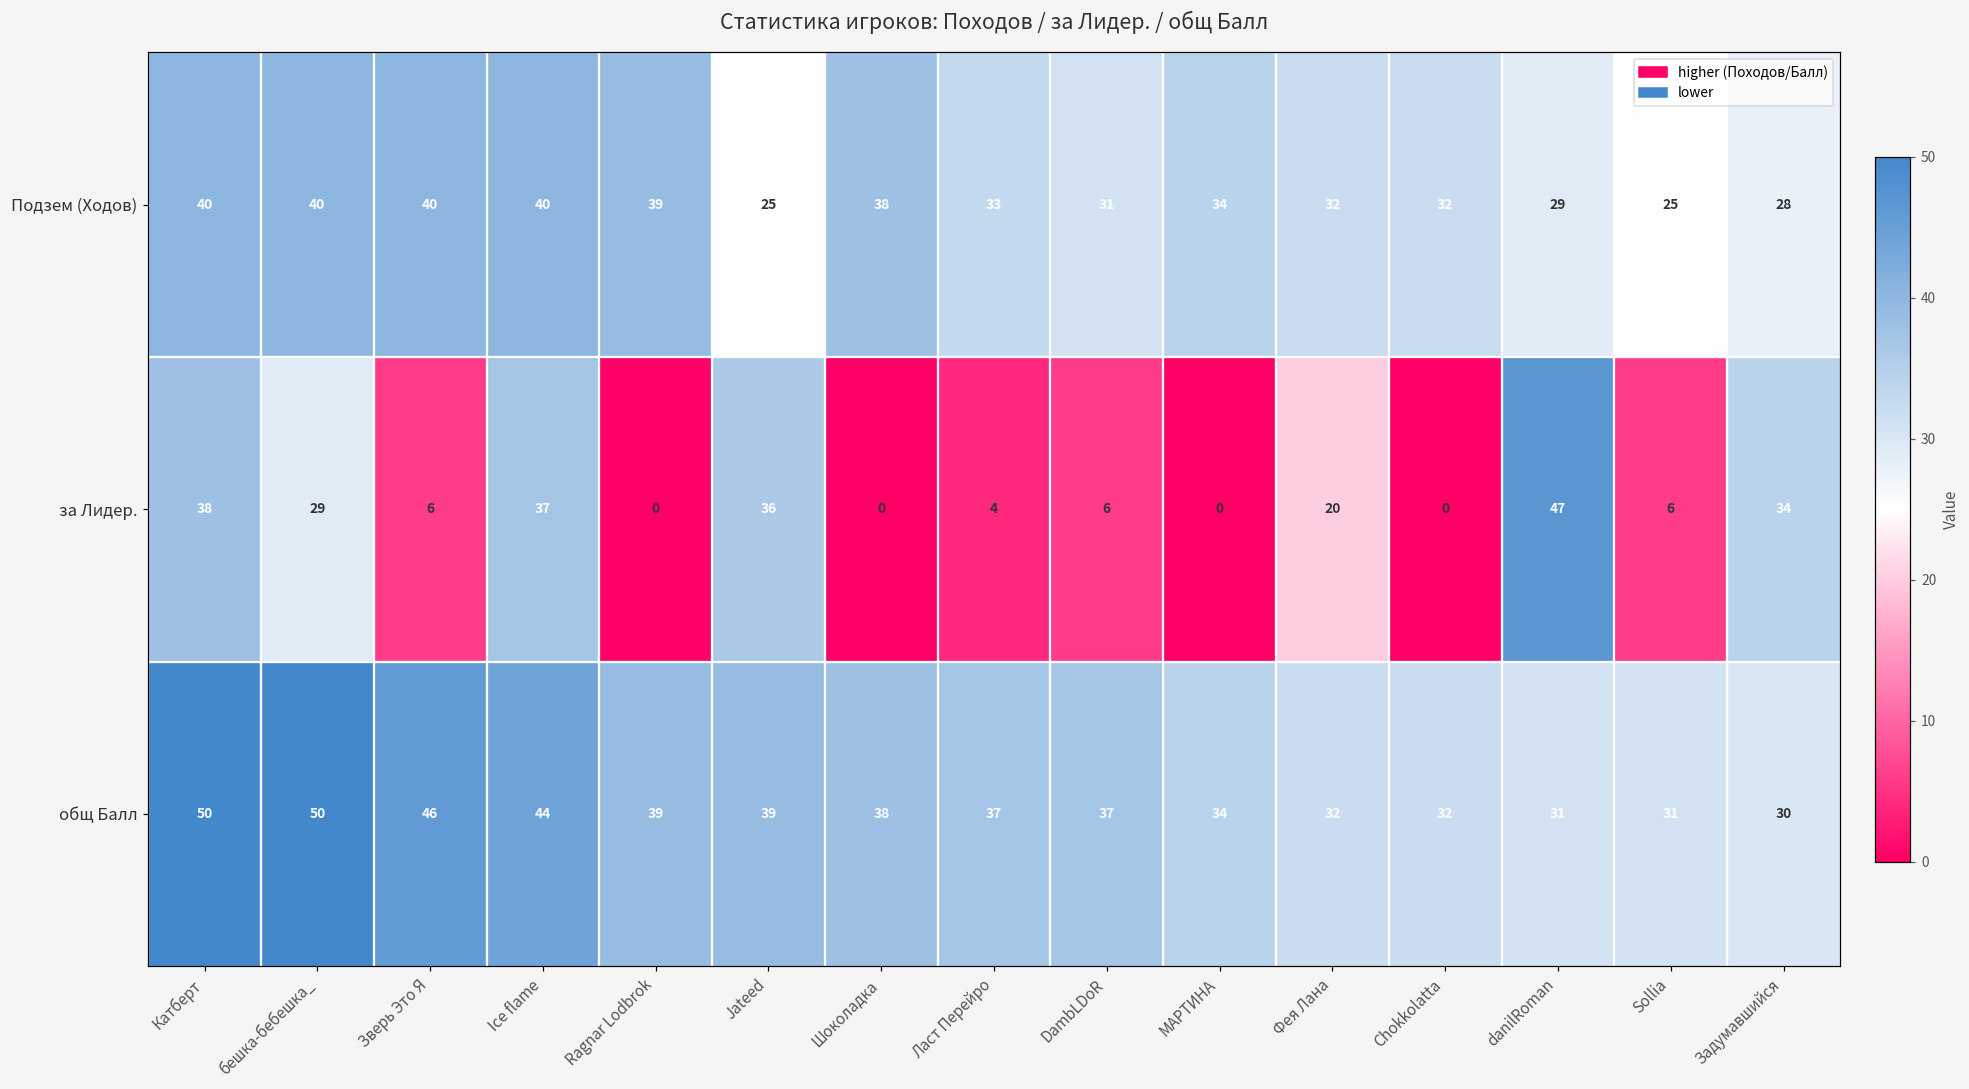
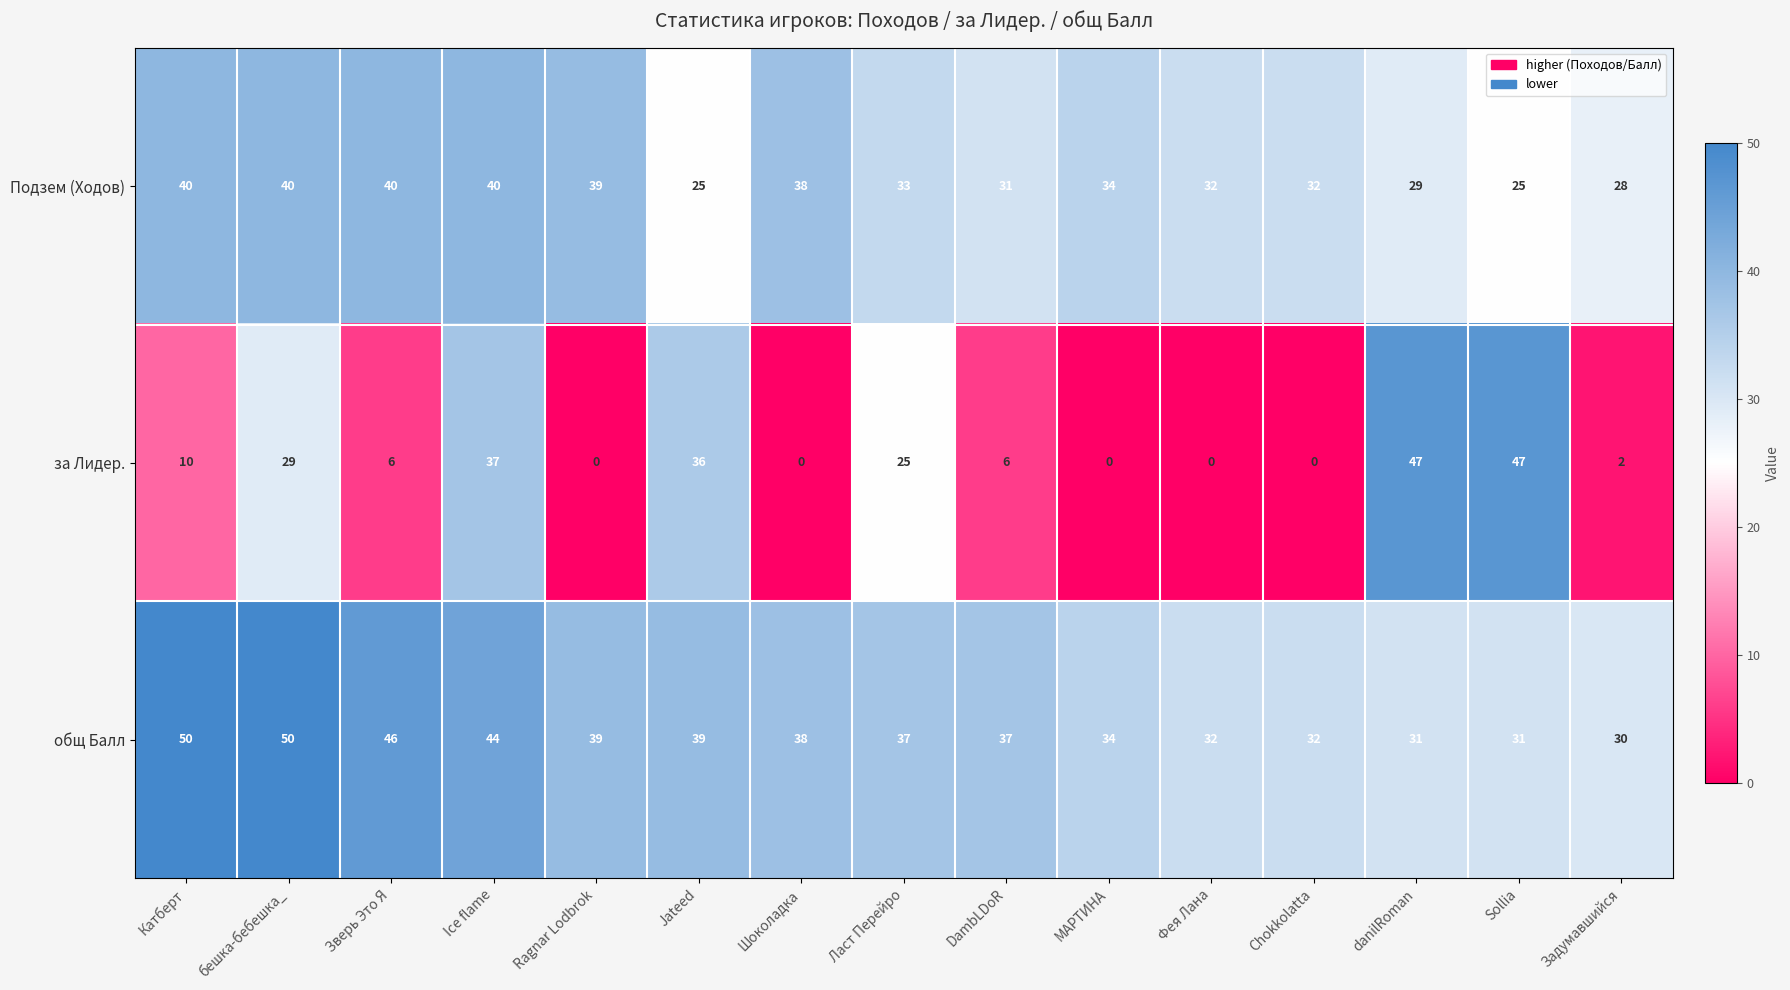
  {
    "Подзем (Ходов)": {
      "Катберт": 40,
      "бешка-бебешка_": 40,
      "Зверь Это Я": 40,
      "Ice flame": 40,
      "Ragnar Lodbrok": 39,
      "Jateed": 25,
      "Шоколадка": 38,
      "Ласт Перейро": 33,
      "МАРТИНА": 34,
      "Фея Лана": 32,
      "Chokkolatta": 32,
      "danilRoman": 29,
      "Sollia": 25,
      "Задумавшийся": 28
    },
    "за Лидер.": {
-     "Катберт": 38,
+     "Катберт": 10,
      "бешка-бебешка_": 29,
      "Зверь Это Я": 6,
      "Ice flame": 37,
      "Ragnar Lodbrok": 0,
      "Jateed": 36,
      "Шоколадка": 0,
-     "Ласт Перейро": 4,
+     "Ласт Перейро": 25,
      "DambLDoR": 6,
      "МАРТИНА": 0,
-     "Фея Лана": 20,
+     "Фея Лана": 0,
      "Chokkolatta": 0,
      "danilRoman": 47,
-     "Sollia": 6,
-     "Задумавшийся": 34
+     "Sollia": 47,
+     "Задумавшийся": 2
    },
    "общ Балл": {
      "Катберт": 50,
      "бешка-бебешка_": 50,
      "Зверь Это Я": 46,
      "Ice flame": 44,
      "Ragnar Lodbrok": 39,
      "Jateed": 39,
      "Шоколадка": 38,
      "Ласт Перейро": 37,
      "DambLDoR": 37,
      "МАРТИНА": 34,
      "Фея Лана": 32,
      "Chokkolatta": 32,
      "Задумавшийся": 30
    }
  }
